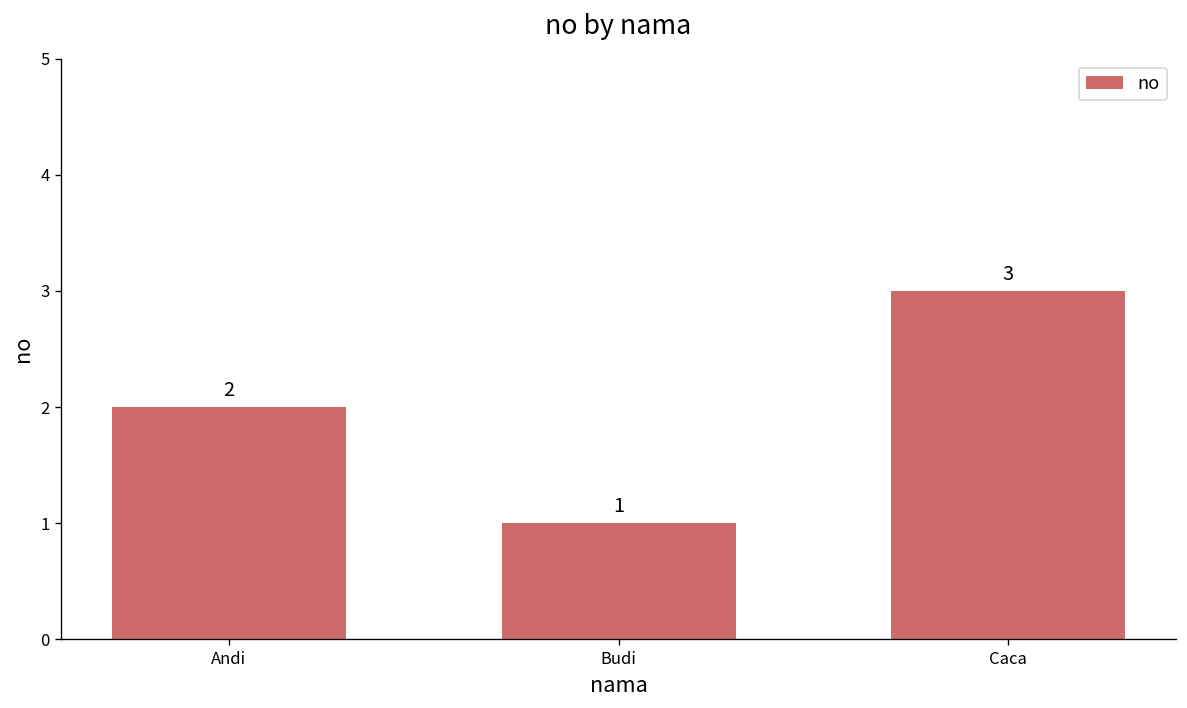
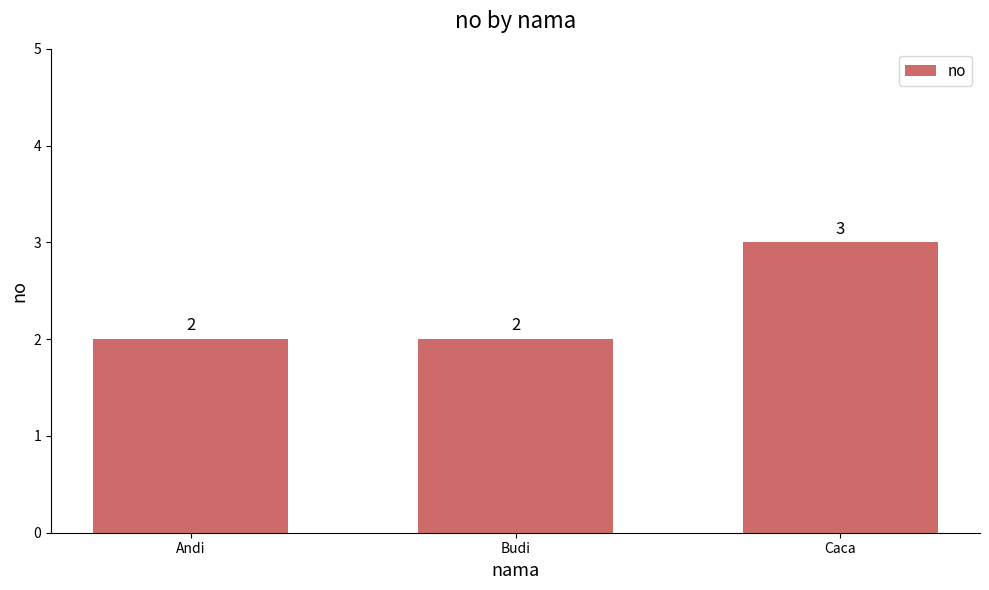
  {
    "Andi": 2,
-   "Budi": 1,
+   "Budi": 2,
    "Caca": 3
  }
